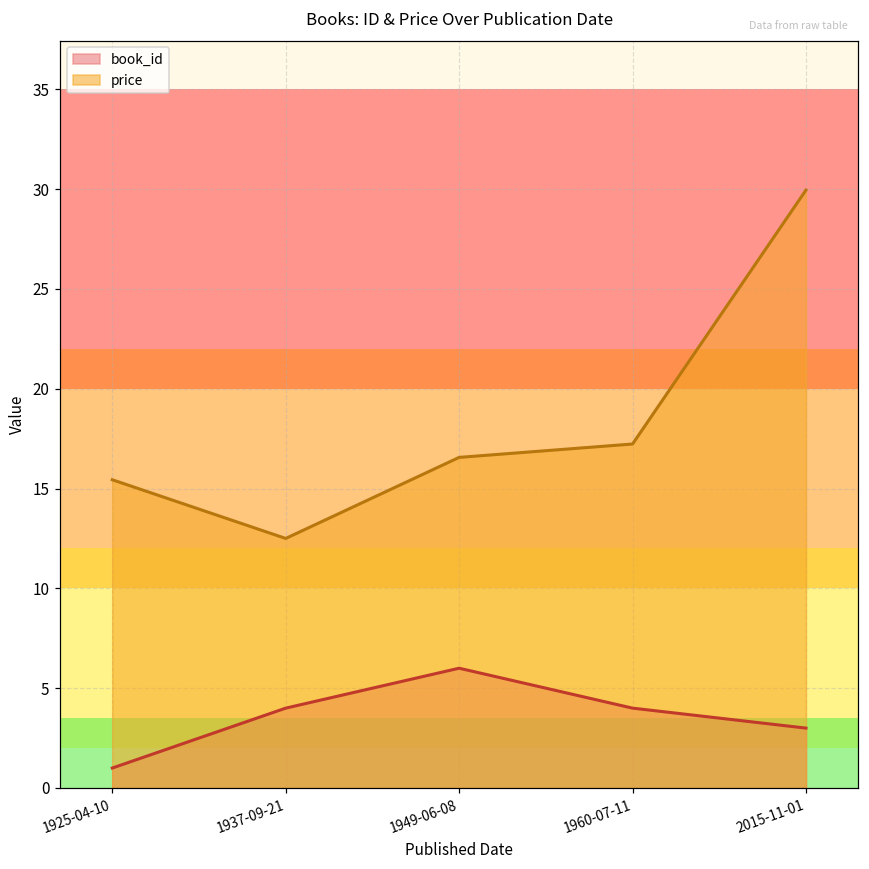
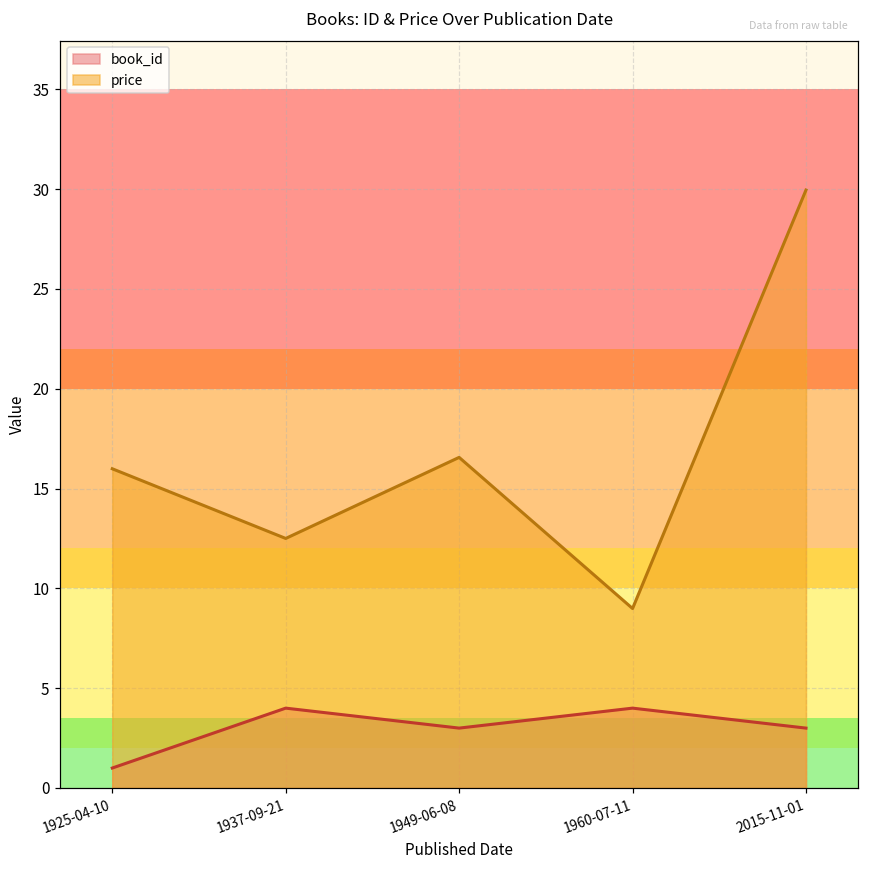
  {
    "book_id": {
      "1925-04-10": 1,
      "1937-09-21": 4,
-     "1949-06-08": 6,
+     "1949-06-08": 3,
      "1960-07-11": 4,
      "2015-11-01": 3
    },
    "price": {
-     "1925-04-10": 15.4,
+     "1925-04-10": 16.0,
      "1937-09-21": 12.5,
      "1949-06-08": 16.6,
-     "1960-07-11": 17.2,
+     "1960-07-11": 9.0,
      "2015-11-01": 30.0
    }
  }
